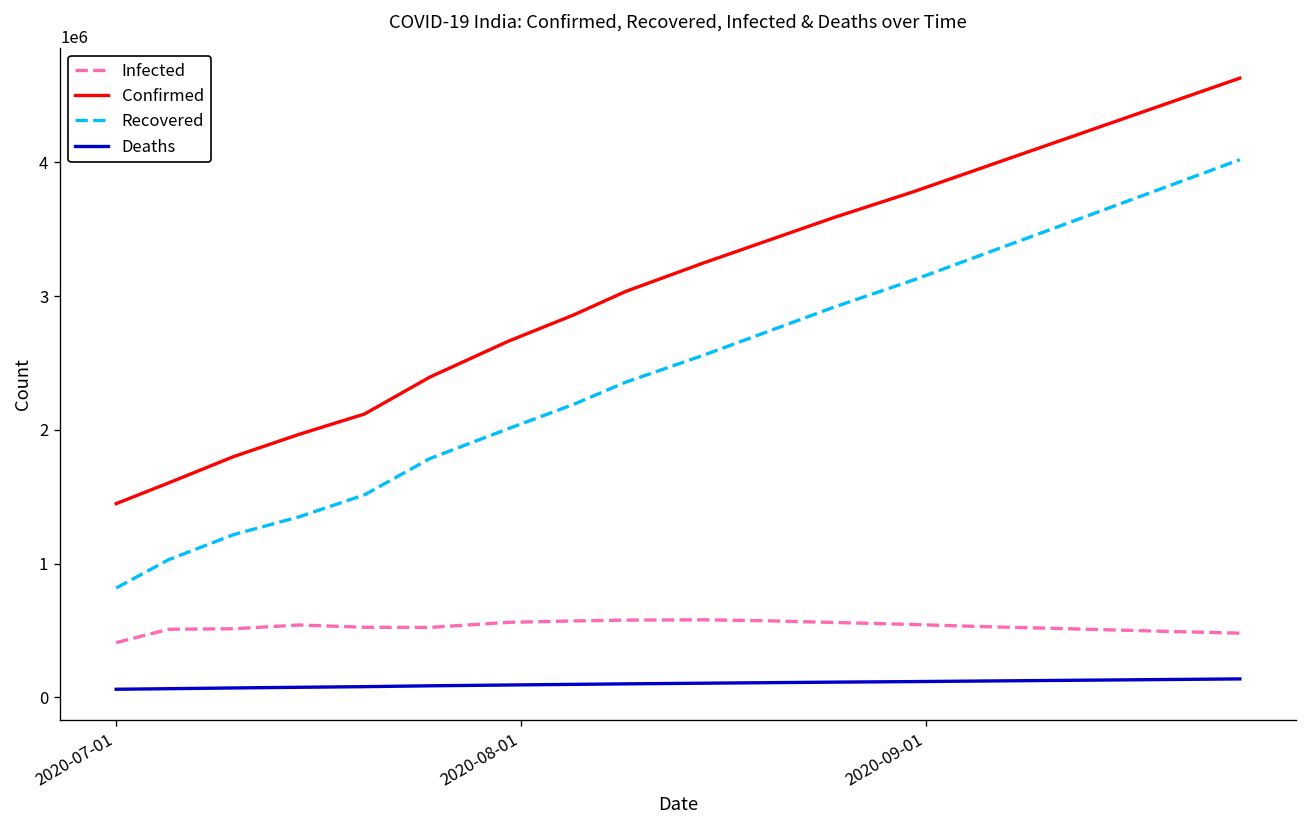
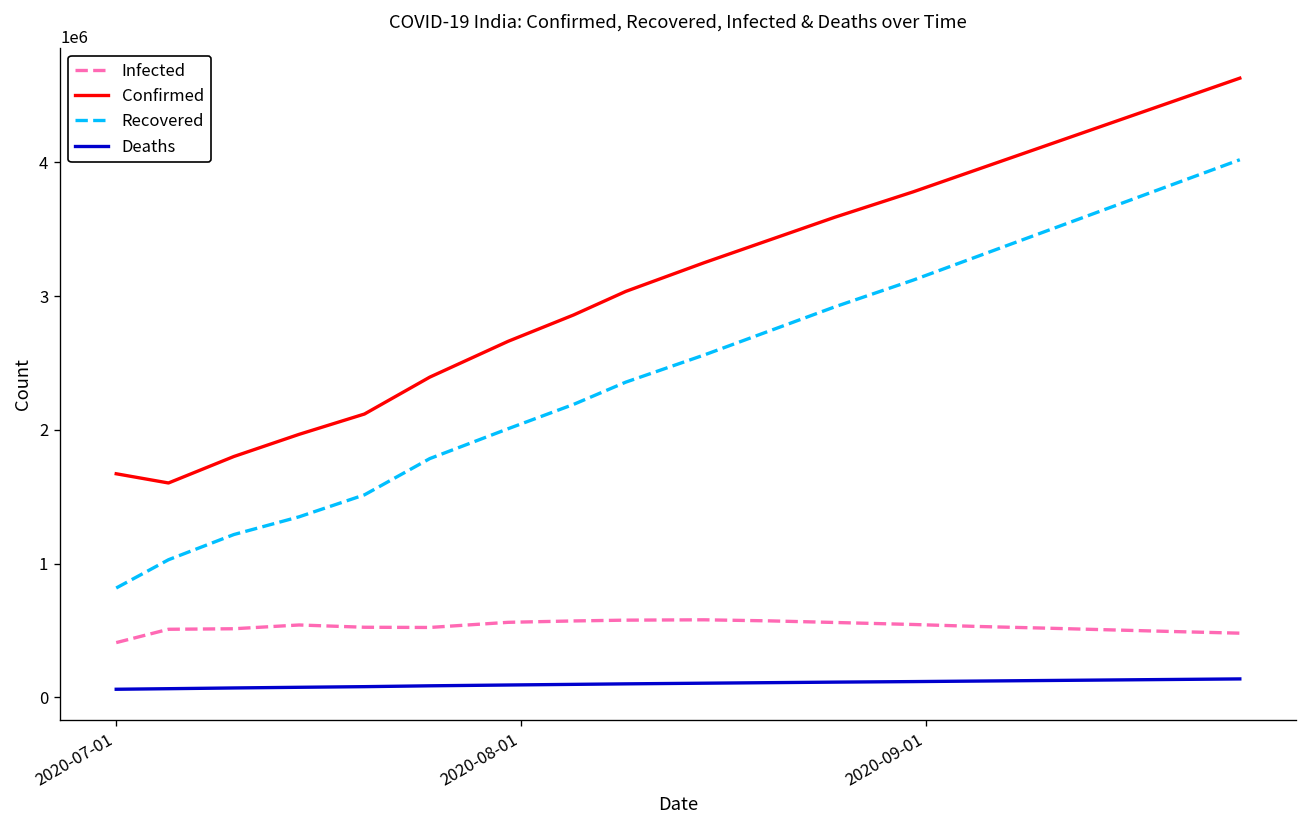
  {
    "Infected": {
      "2020-07-01": 410000
    },
    "Confirmed": {
-     "2020-07-01": 1450000
+     "2020-07-01": 1670000
    },
    "Recovered": {
      "2020-07-01": 820000
    },
    "Deaths": {
      "2020-07-01": 60000
    }
  }
